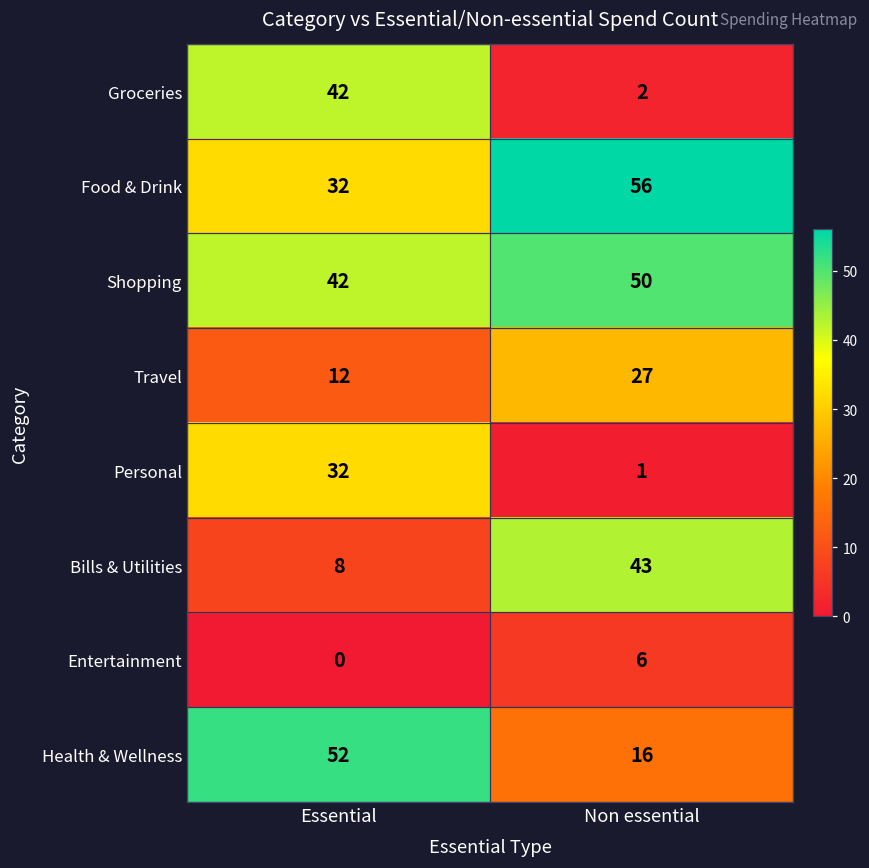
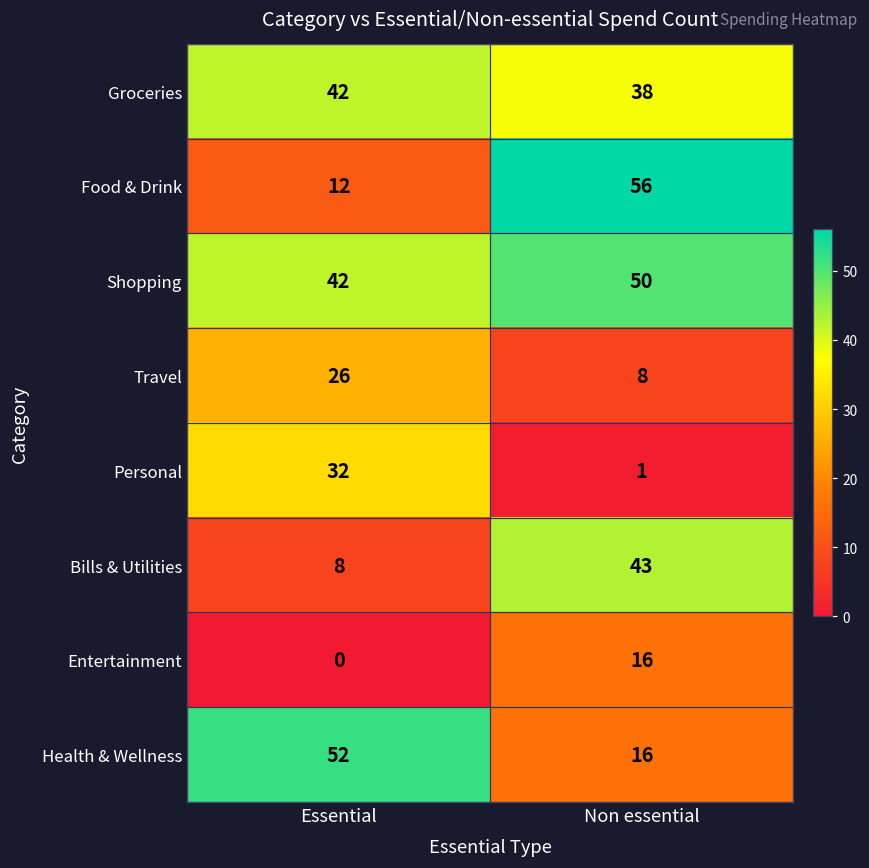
  {
    "Groceries": {
      "Essential": 42,
-     "Non essential": 2
+     "Non essential": 38
    },
    "Food & Drink": {
-     "Essential": 32,
+     "Essential": 12,
      "Non essential": 56
    },
    "Shopping": {
      "Essential": 42,
      "Non essential": 50
    },
    "Travel": {
-     "Essential": 12,
-     "Non essential": 27
+     "Essential": 26,
+     "Non essential": 8
    },
    "Personal": {
      "Essential": 32,
      "Non essential": 1
    },
    "Bills & Utilities": {
      "Essential": 8,
      "Non essential": 43
    },
    "Entertainment": {
      "Essential": 0,
-     "Non essential": 6
+     "Non essential": 16
    },
    "Health & Wellness": {
      "Essential": 52,
      "Non essential": 16
    }
  }
